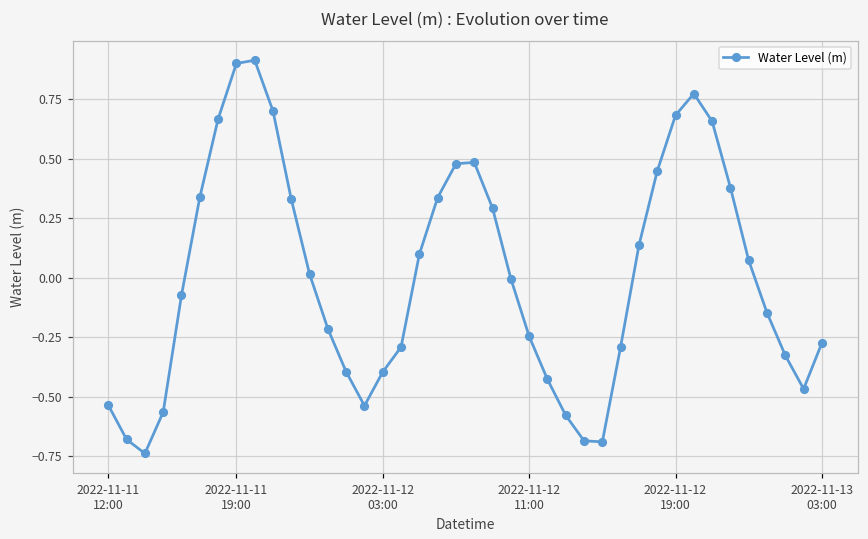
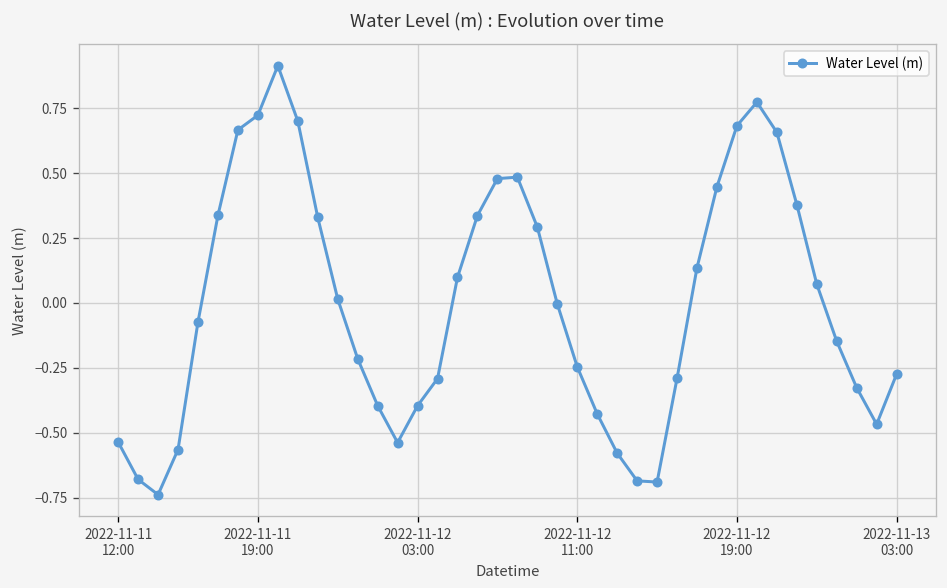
  {
    "2022-11-11 12:00": -0.54,
-   "2022-11-11 19:00": 0.90,
+   "2022-11-11 19:00": 0.72,
    "2022-11-12 03:00": -0.40,
    "2022-11-12 11:00": -0.25,
    "2022-11-12 19:00": 0.68,
    "2022-11-13 03:00": -0.27
  }
